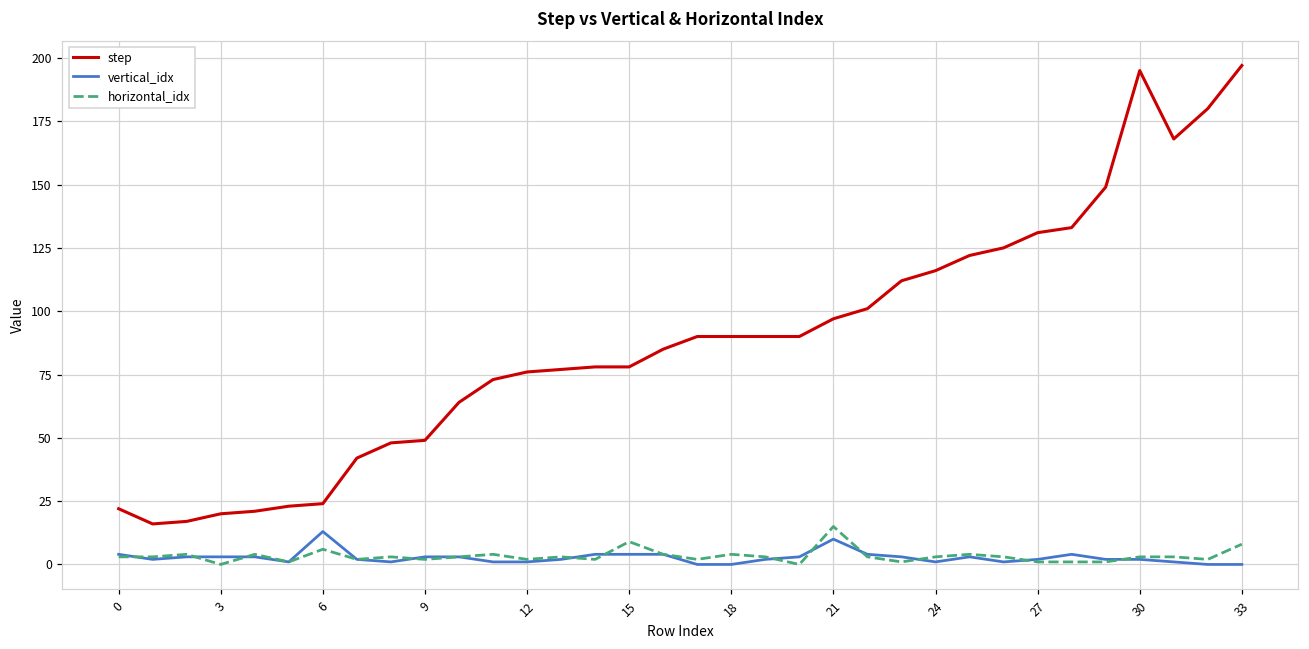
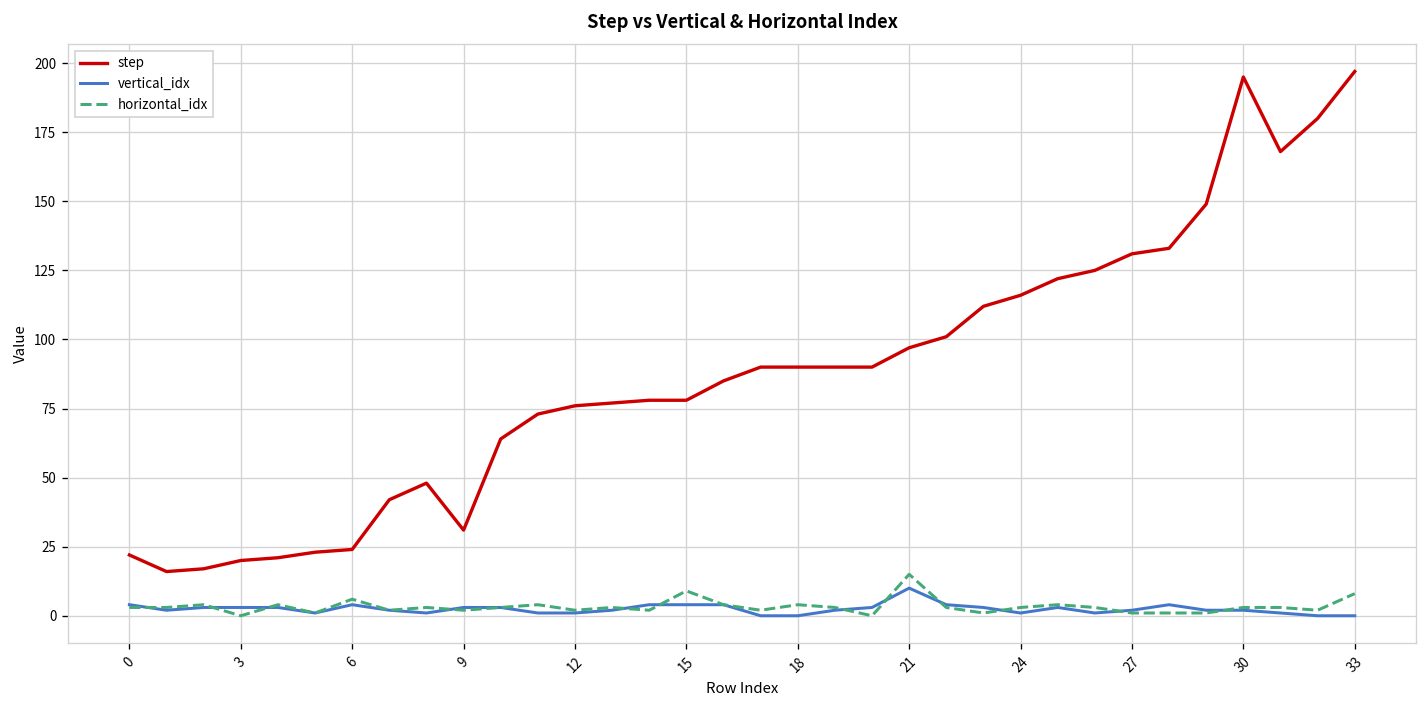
  {
    "step": {
      "0": 22,
      "3": 20,
      "6": 24,
-     "9": 49,
+     "9": 31,
      "12": 76,
      "15": 78,
      "18": 90,
      "21": 97,
      "24": 116,
      "27": 131,
      "30": 195,
      "33": 197
    },
    "vertical_idx": {
      "3": 3,
-     "6": 13,
+     "6": 4,
      "15": 4,
      "18": 0,
      "21": 10,
      "24": 1,
      "33": 0
    },
    "horizontal_idx": {
      "3": 0,
      "6": 6,
      "15": 9,
      "18": 4,
      "21": 15,
      "24": 3,
      "33": 8
    }
  }
